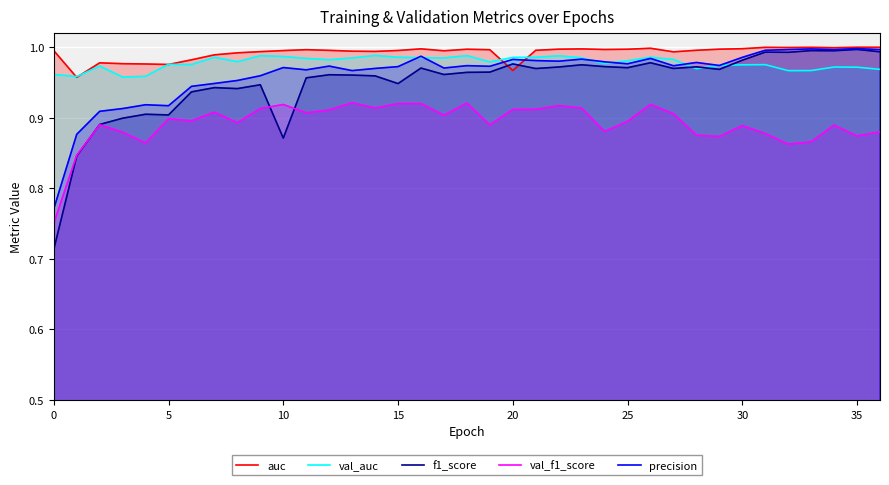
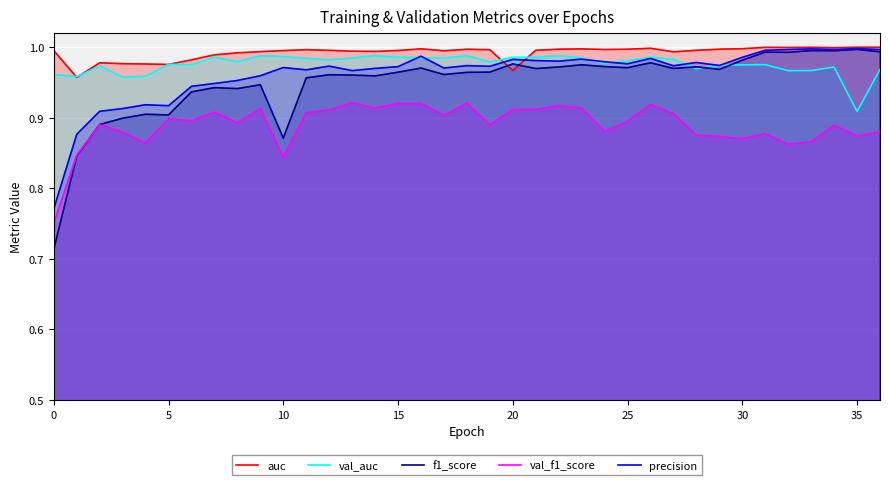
  {
    "auc": {
      "0": 1.00,
      "10": 1.00,
      "15": 1.00,
      "20": 0.97,
      "25": 1.00,
      "30": 1.00
    },
    "val_auc": {
      "0": 0.96,
      "10": 0.99,
      "15": 0.99,
      "25": 0.98,
      "30": 0.98,
-     "35": 0.97
+     "35": 0.91
    },
    "f1_score": {
      "0": 0.71,
      "5": 0.90,
      "10": 0.87,
-     "15": 0.95,
+     "15": 0.96,
      "20": 0.98,
      "25": 0.97,
      "30": 0.98
    },
    "val_f1_score": {
      "0": 0.75,
      "5": 0.90,
-     "10": 0.92,
+     "10": 0.84,
      "15": 0.92,
      "20": 0.91,
      "25": 0.89,
-     "30": 0.89,
+     "30": 0.87,
      "35": 0.87
    },
    "precision": {
      "0": 0.77,
      "5": 0.92,
      "10": 0.97,
      "15": 0.97,
      "25": 0.98,
      "30": 0.99
    }
  }
